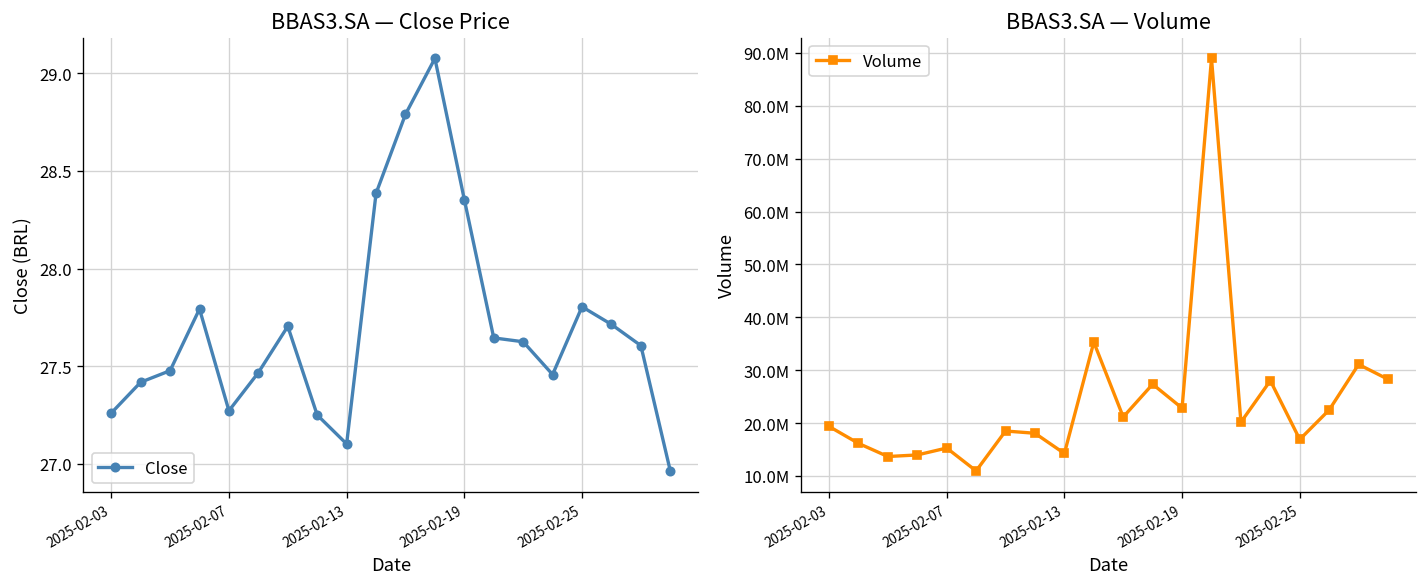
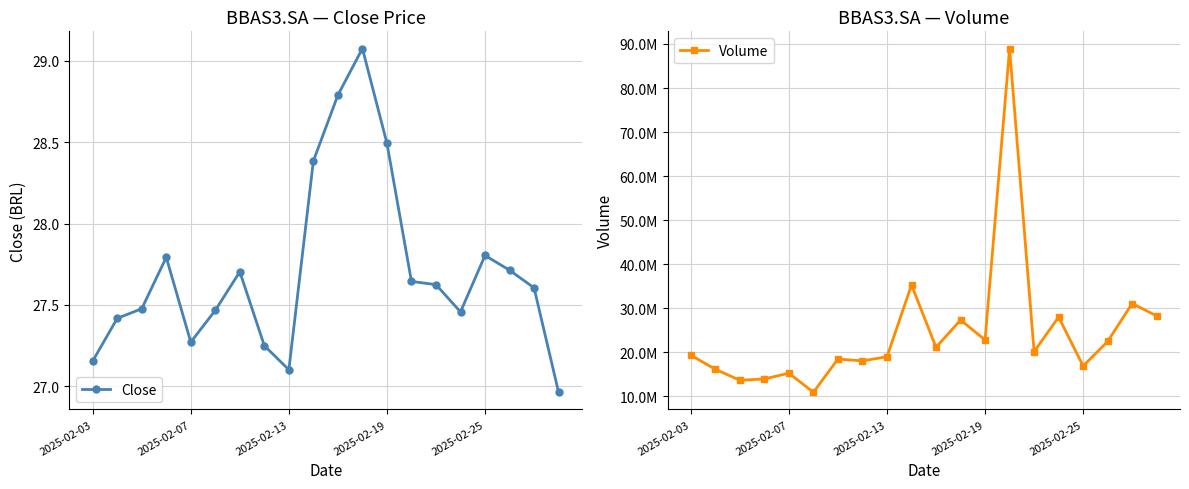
  {
    "BBAS3.SA — Close Price": {
-     "2025-02-03": 27.26,
+     "2025-02-03": 27.16,
      "2025-02-07": 27.27,
      "2025-02-13": 27.10,
-     "2025-02-19": 28.35,
+     "2025-02-19": 28.49,
      "2025-02-25": 27.80
    },
    "BBAS3.SA — Volume": {
      "2025-02-03": 19000000,
      "2025-02-07": 15000000,
-     "2025-02-13": 14000000,
+     "2025-02-13": 19000000,
      "2025-02-19": 23000000,
      "2025-02-25": 17000000
    }
  }
